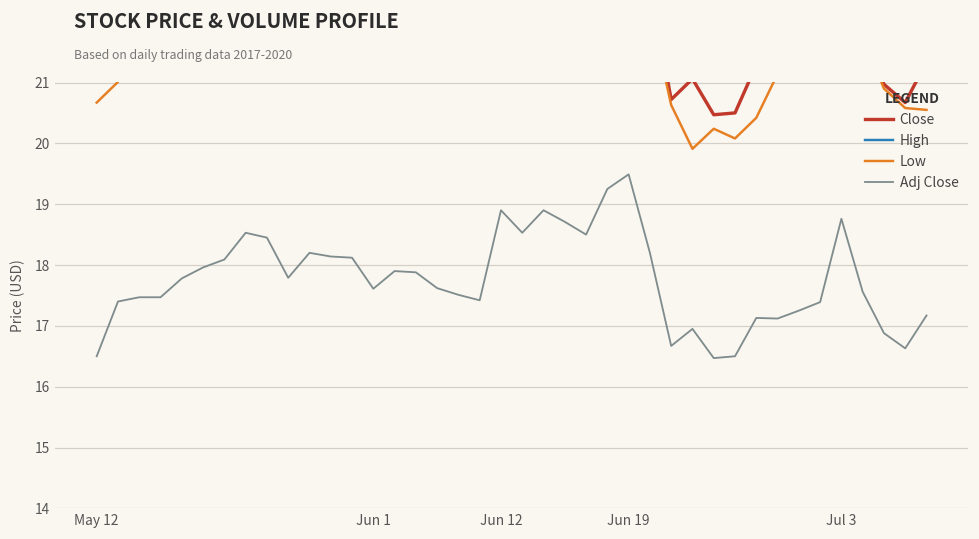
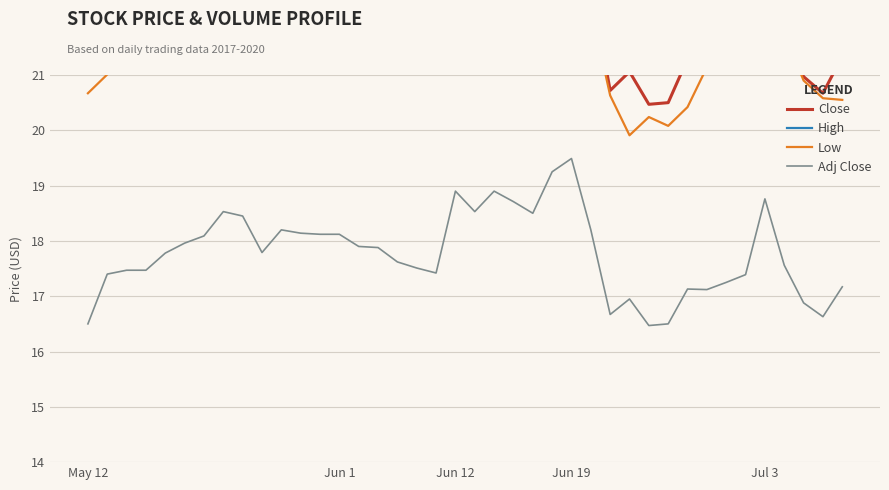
  {
    "Low": {
      "May 12": 20.7
    },
    "Adj Close": {
      "May 12": 16.5,
-     "Jun 1": 17.6,
+     "Jun 1": 18.1,
      "Jun 12": 18.9,
      "Jun 19": 19.5,
      "Jul 3": 18.8
    }
  }
